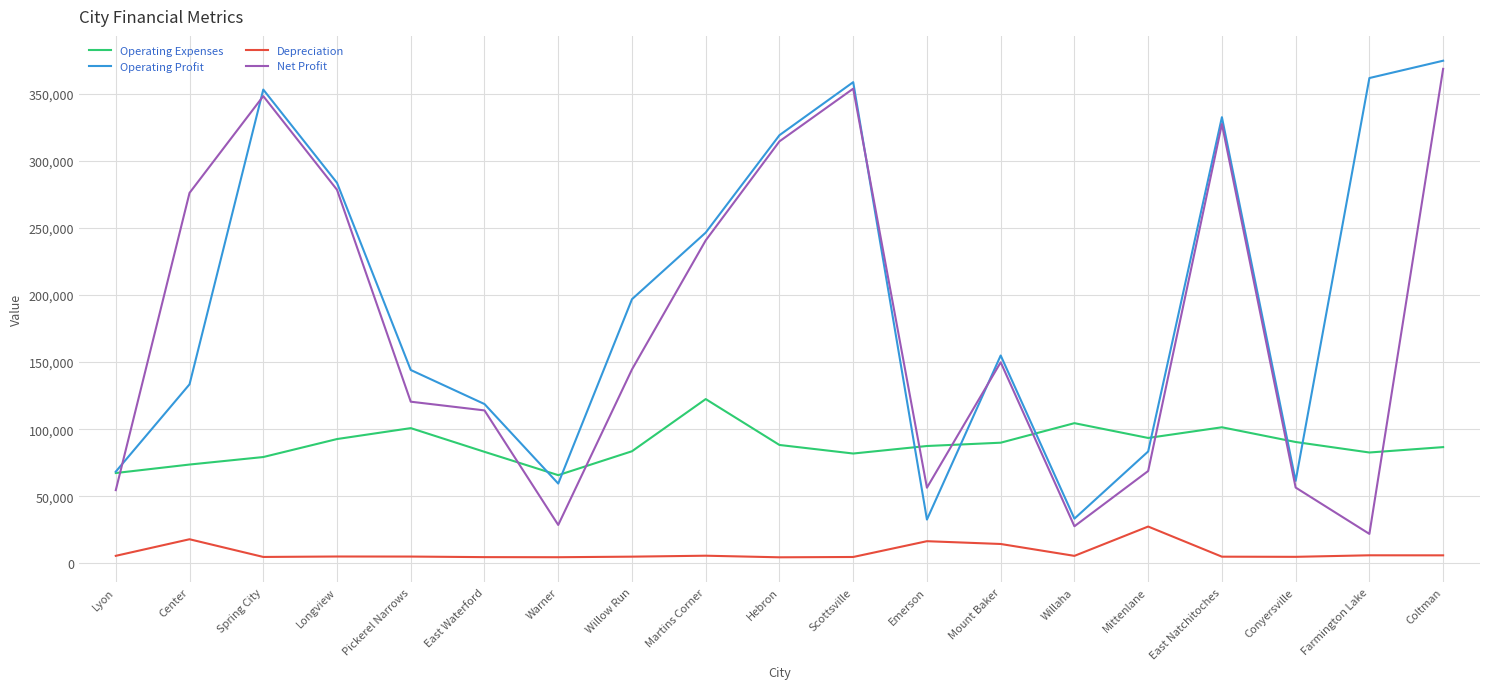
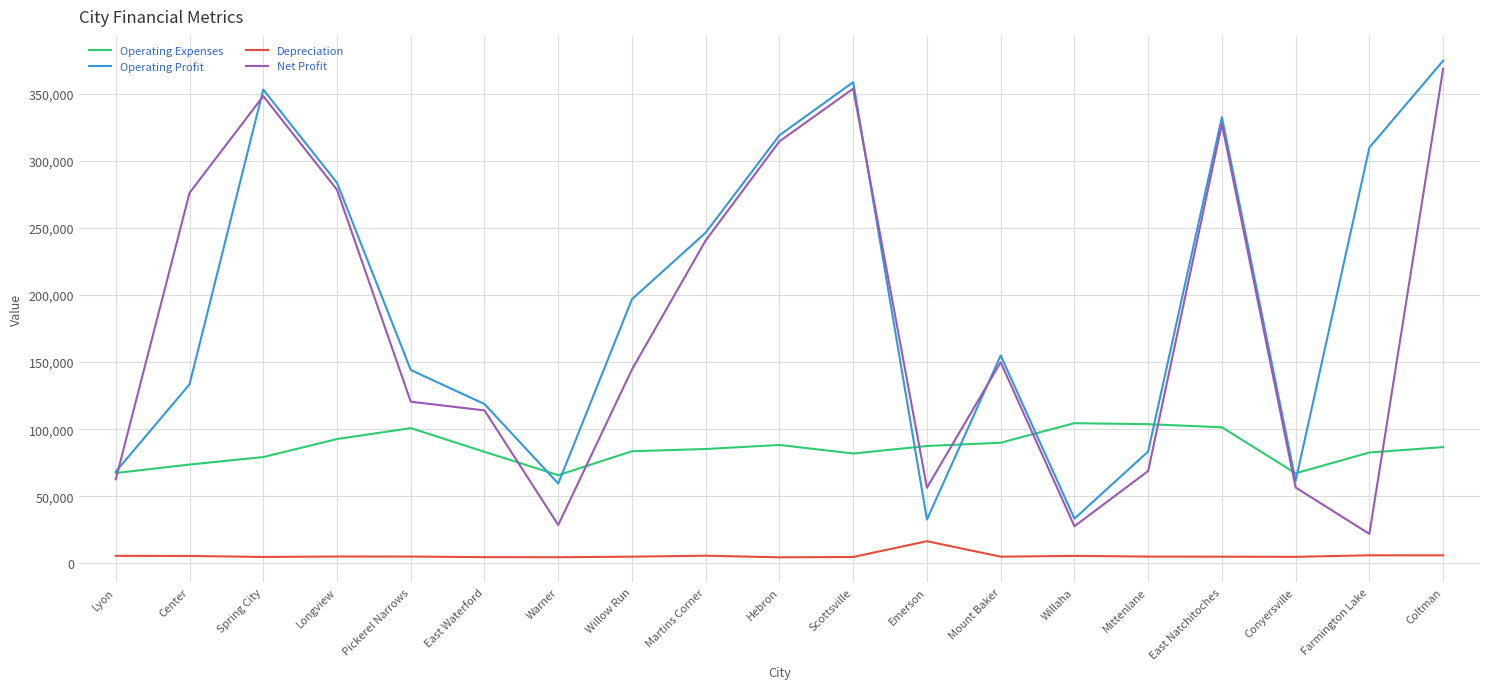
  {
    "Operating Expenses": {
      "Center": "74,000",
      "Spring City": "79,000",
      "Longview": "93,000",
      "Pickerel Narrows": "101,000",
      "East Waterford": "83,000",
      "Warner": "66,000",
      "Willow Run": "84,000",
-     "Martins Corner": "122,000",
+     "Martins Corner": "85,000",
      "Hebron": "88,000",
      "Scottsville": "82,000",
      "Emerson": "88,000",
      "Mount Baker": "90,000",
      "Willaha": "105,000",
-     "Mittenlane": "94,000",
+     "Mittenlane": "104,000",
      "East Natchitoches": "101,000",
-     "Conyersville": "90,000",
+     "Conyersville": "67,000",
      "Farmington Lake": "83,000",
      "Coltman": "87,000"
    },
    "Operating Profit": {
      "Center": "133,000",
      "Spring City": "353,000",
      "Longview": "284,000",
      "Pickerel Narrows": "144,000",
      "East Waterford": "119,000",
      "Warner": "60,000",
      "Willow Run": "197,000",
      "Martins Corner": "246,000",
      "Hebron": "319,000",
      "Scottsville": "359,000",
      "Emerson": "33,000",
      "Mount Baker": "155,000",
      "Willaha": "33,000",
      "Mittenlane": "83,000",
      "East Natchitoches": "332,000",
      "Conyersville": "62,000",
-     "Farmington Lake": "362,000",
+     "Farmington Lake": "310,000",
      "Coltman": "375,000"
    },
    "Depreciation": {
      "Lyon": "6,000",
-     "Center": "18,000",
+     "Center": "6,000",
      "Spring City": "5,000",
      "Longview": "5,000",
      "Pickerel Narrows": "5,000",
      "East Waterford": "5,000",
      "Warner": "5,000",
      "Willow Run": "5,000",
      "Martins Corner": "6,000",
      "Hebron": "5,000",
      "Scottsville": "5,000",
      "Emerson": "17,000",
-     "Mount Baker": "15,000",
+     "Mount Baker": "5,000",
      "Willaha": "6,000",
-     "Mittenlane": "28,000",
+     "Mittenlane": "5,000",
      "East Natchitoches": "5,000",
      "Conyersville": "5,000",
      "Farmington Lake": "6,000",
      "Coltman": "6,000"
    },
    "Net Profit": {
-     "Lyon": "55,000",
+     "Lyon": "63,000",
      "Center": "276,000",
      "Spring City": "348,000",
      "Longview": "278,000",
      "Pickerel Narrows": "121,000",
      "East Waterford": "114,000",
      "Warner": "29,000",
      "Willow Run": "145,000",
      "Martins Corner": "241,000",
      "Hebron": "314,000",
      "Scottsville": "354,000",
      "Emerson": "56,000",
      "Mount Baker": "150,000",
      "Willaha": "28,000",
      "Mittenlane": "69,000",
      "East Natchitoches": "327,000",
      "Conyersville": "57,000",
      "Farmington Lake": "22,000",
      "Coltman": "368,000"
    }
  }
